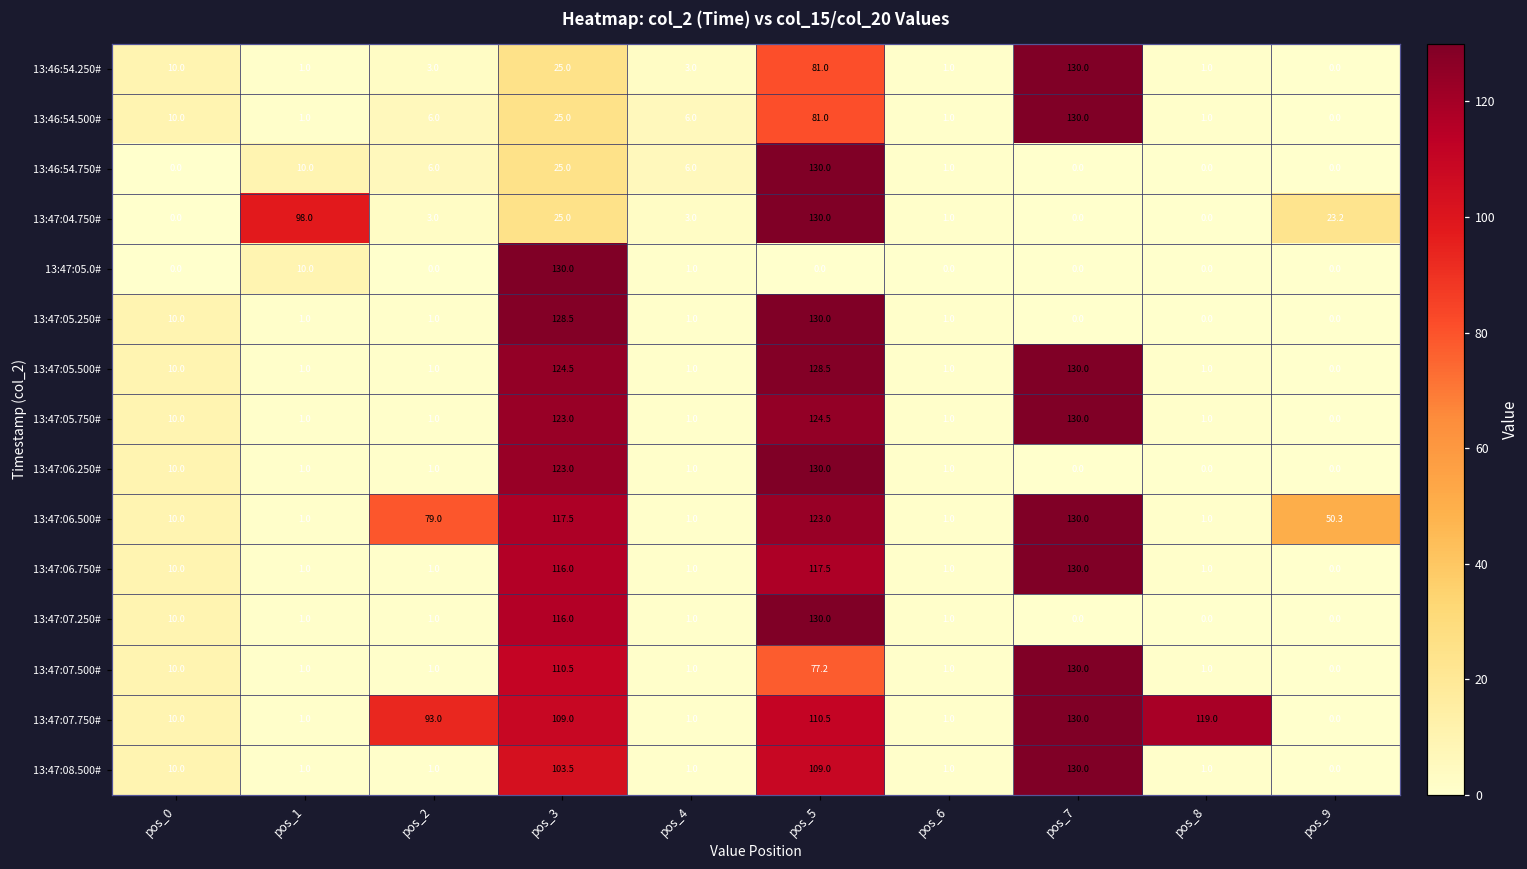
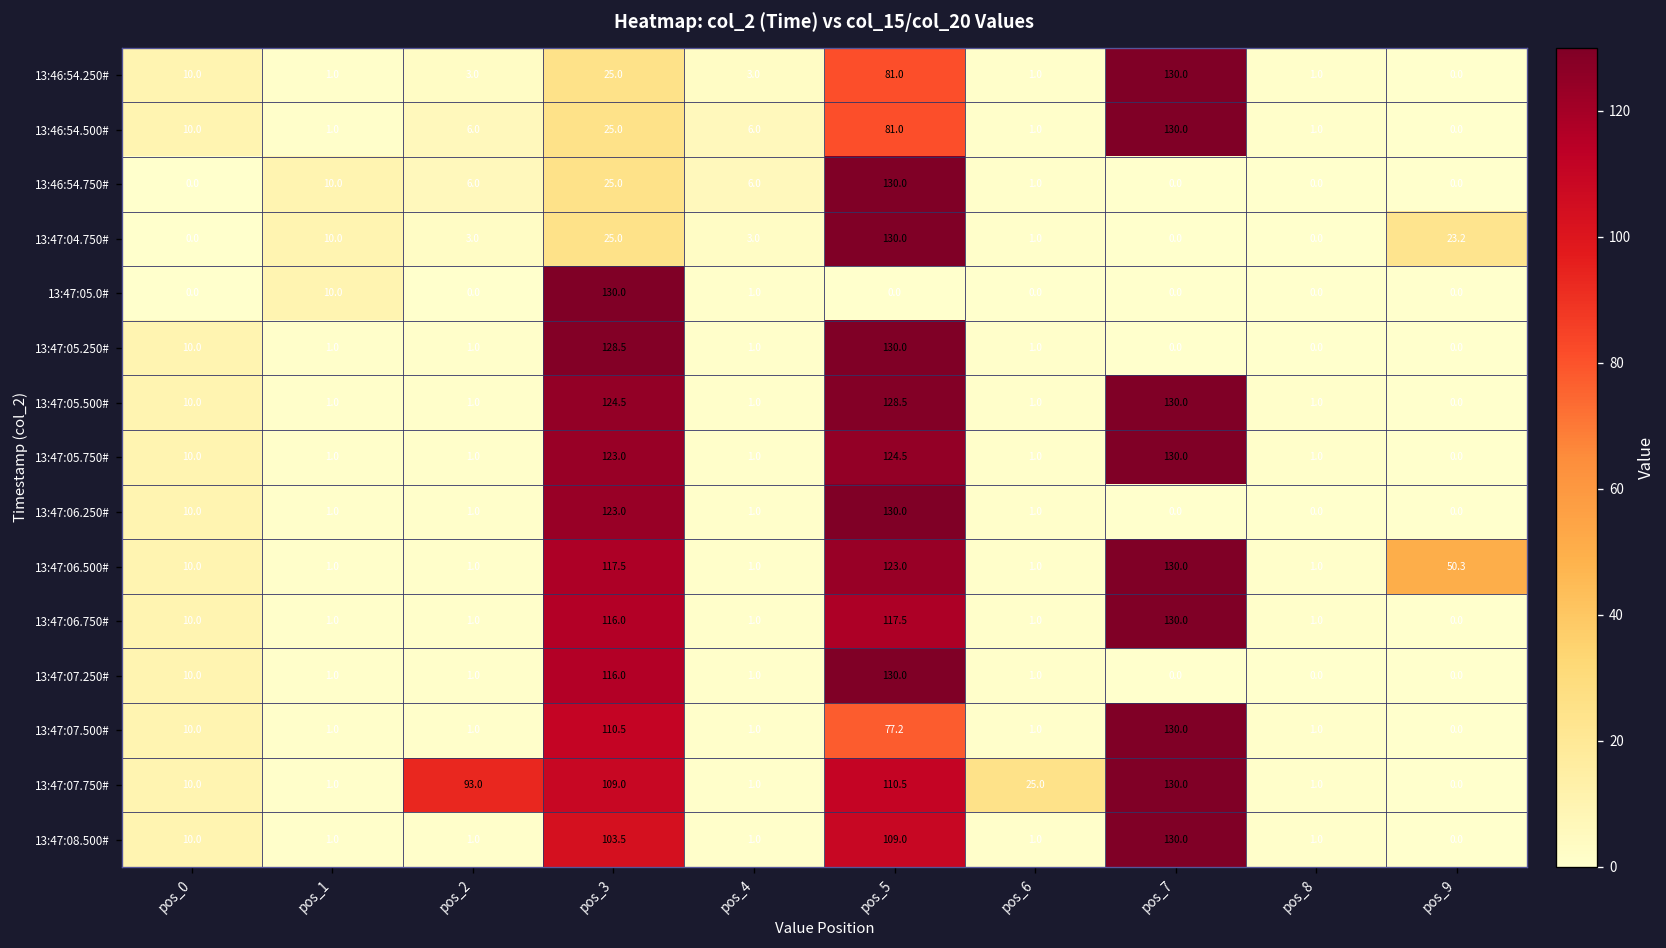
  {
    "13:46:54.250#": {
      "pos_0": 10.0,
      "pos_1": 1.0,
      "pos_2": 3.0,
      "pos_3": 25.0,
      "pos_4": 3.0,
      "pos_5": 81.0,
      "pos_6": 1.0,
      "pos_7": 130.0,
      "pos_8": 1.0,
      "pos_9": 0.0
    },
    "13:46:54.500#": {
      "pos_0": 10.0,
      "pos_1": 1.0,
      "pos_2": 6.0,
      "pos_3": 25.0,
      "pos_4": 6.0,
      "pos_5": 81.0,
      "pos_6": 1.0,
      "pos_7": 130.0,
      "pos_8": 1.0,
      "pos_9": 0.0
    },
    "13:46:54.750#": {
      "pos_0": 0.0,
      "pos_1": 10.0,
      "pos_2": 6.0,
      "pos_3": 25.0,
      "pos_4": 6.0,
      "pos_5": 130.0,
      "pos_6": 1.0,
      "pos_7": 0.0,
      "pos_8": 0.0,
      "pos_9": 0.0
    },
    "13:47:04.750#": {
      "pos_0": 0.0,
-     "pos_1": 98.0,
+     "pos_1": 10.0,
      "pos_2": 3.0,
      "pos_3": 25.0,
      "pos_4": 3.0,
      "pos_5": 130.0,
      "pos_6": 1.0,
      "pos_7": 0.0,
      "pos_8": 0.0,
      "pos_9": 23.2
    },
    "13:47:05.0#": {
      "pos_0": 0.0,
      "pos_1": 10.0,
      "pos_2": 0.0,
      "pos_3": 130.0,
      "pos_4": 1.0,
      "pos_5": 0.0,
      "pos_6": 0.0,
      "pos_7": 0.0,
      "pos_8": 0.0,
      "pos_9": 0.0
    },
    "13:47:05.250#": {
      "pos_0": 10.0,
      "pos_1": 1.0,
      "pos_2": 1.0,
      "pos_3": 128.5,
      "pos_4": 1.0,
      "pos_5": 130.0,
      "pos_6": 1.0,
      "pos_7": 0.0,
      "pos_8": 0.0,
      "pos_9": 0.0
    },
    "13:47:05.500#": {
      "pos_0": 10.0,
      "pos_1": 1.0,
      "pos_2": 1.0,
      "pos_3": 124.5,
      "pos_4": 1.0,
      "pos_5": 128.5,
      "pos_6": 1.0,
      "pos_7": 130.0,
      "pos_8": 1.0,
      "pos_9": 0.0
    },
    "13:47:05.750#": {
      "pos_0": 10.0,
      "pos_1": 1.0,
      "pos_2": 1.0,
      "pos_3": 123.0,
      "pos_4": 1.0,
      "pos_5": 124.5,
      "pos_6": 1.0,
      "pos_7": 130.0,
      "pos_8": 1.0,
      "pos_9": 0.0
    },
    "13:47:06.250#": {
      "pos_0": 10.0,
      "pos_1": 1.0,
      "pos_2": 1.0,
      "pos_3": 123.0,
      "pos_4": 1.0,
      "pos_5": 130.0,
      "pos_6": 1.0,
      "pos_7": 0.0,
      "pos_8": 0.0,
      "pos_9": 0.0
    },
    "13:47:06.500#": {
      "pos_0": 10.0,
      "pos_1": 1.0,
-     "pos_2": 79.0,
+     "pos_2": 1.0,
      "pos_3": 117.5,
      "pos_4": 1.0,
      "pos_5": 123.0,
      "pos_6": 1.0,
      "pos_7": 130.0,
      "pos_8": 1.0,
      "pos_9": 50.3
    },
    "13:47:06.750#": {
      "pos_0": 10.0,
      "pos_1": 1.0,
      "pos_2": 1.0,
      "pos_3": 116.0,
      "pos_4": 1.0,
      "pos_5": 117.5,
      "pos_6": 1.0,
      "pos_7": 130.0,
      "pos_8": 1.0,
      "pos_9": 0.0
    },
    "13:47:07.250#": {
      "pos_0": 10.0,
      "pos_1": 1.0,
      "pos_2": 1.0,
      "pos_3": 116.0,
      "pos_4": 1.0,
      "pos_5": 130.0,
      "pos_6": 1.0,
      "pos_7": 0.0,
      "pos_8": 0.0,
      "pos_9": 0.0
    },
    "13:47:07.500#": {
      "pos_0": 10.0,
      "pos_1": 1.0,
      "pos_2": 1.0,
      "pos_3": 110.5,
      "pos_4": 1.0,
      "pos_5": 77.2,
      "pos_6": 1.0,
      "pos_7": 130.0,
      "pos_8": 1.0,
      "pos_9": 0.0
    },
    "13:47:07.750#": {
      "pos_0": 10.0,
      "pos_1": 1.0,
      "pos_2": 93.0,
      "pos_3": 109.0,
      "pos_4": 1.0,
      "pos_5": 110.5,
-     "pos_6": 1.0,
+     "pos_6": 25.0,
      "pos_7": 130.0,
-     "pos_8": 119.0,
+     "pos_8": 1.0,
      "pos_9": 0.0
    },
    "13:47:08.500#": {
      "pos_0": 10.0,
      "pos_1": 1.0,
      "pos_2": 1.0,
      "pos_3": 103.5,
      "pos_4": 1.0,
      "pos_5": 109.0,
      "pos_6": 1.0,
      "pos_7": 130.0,
      "pos_8": 1.0,
      "pos_9": 0.0
    }
  }
